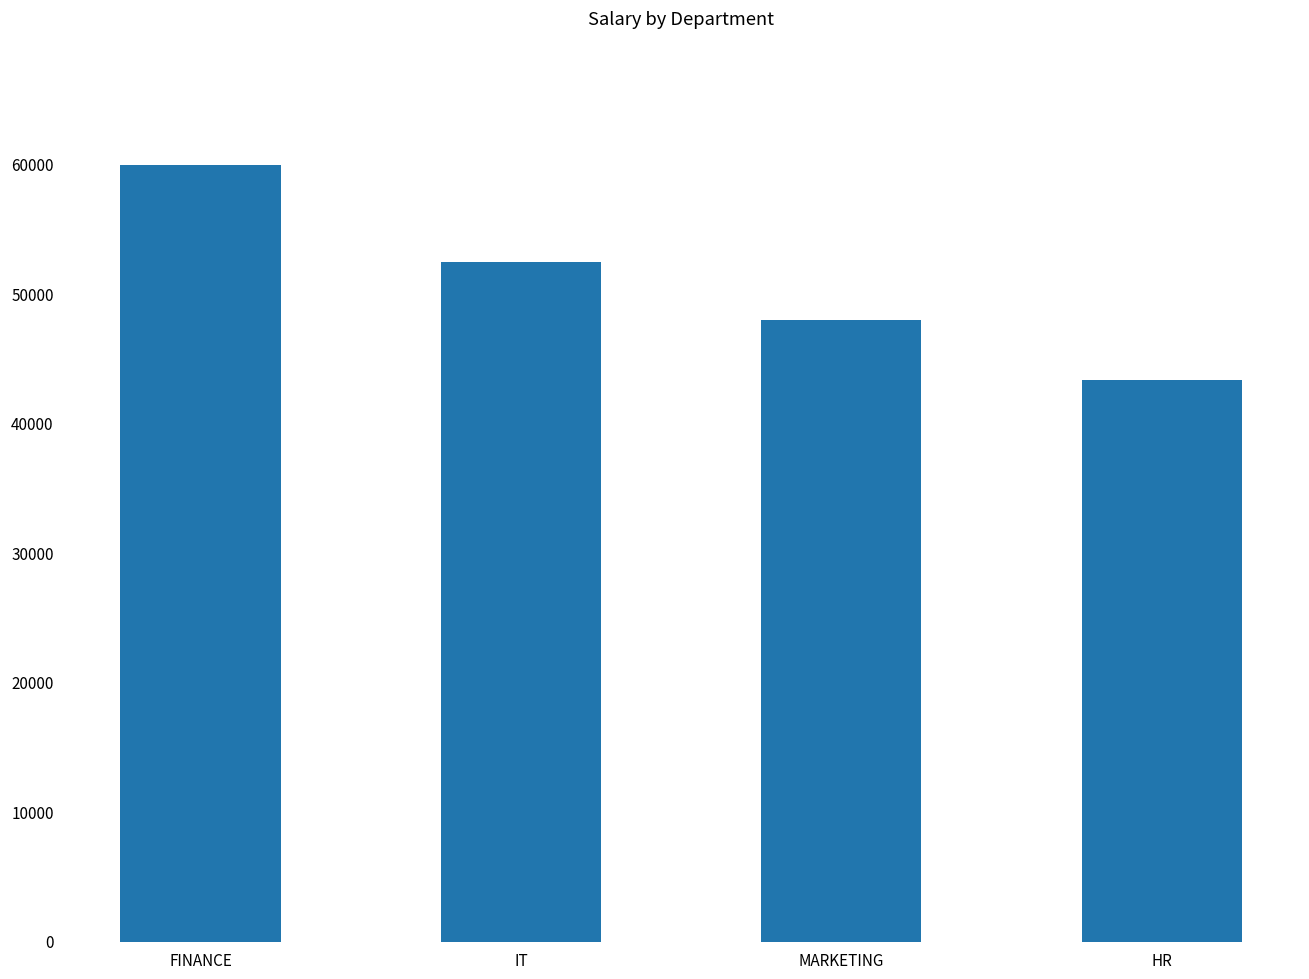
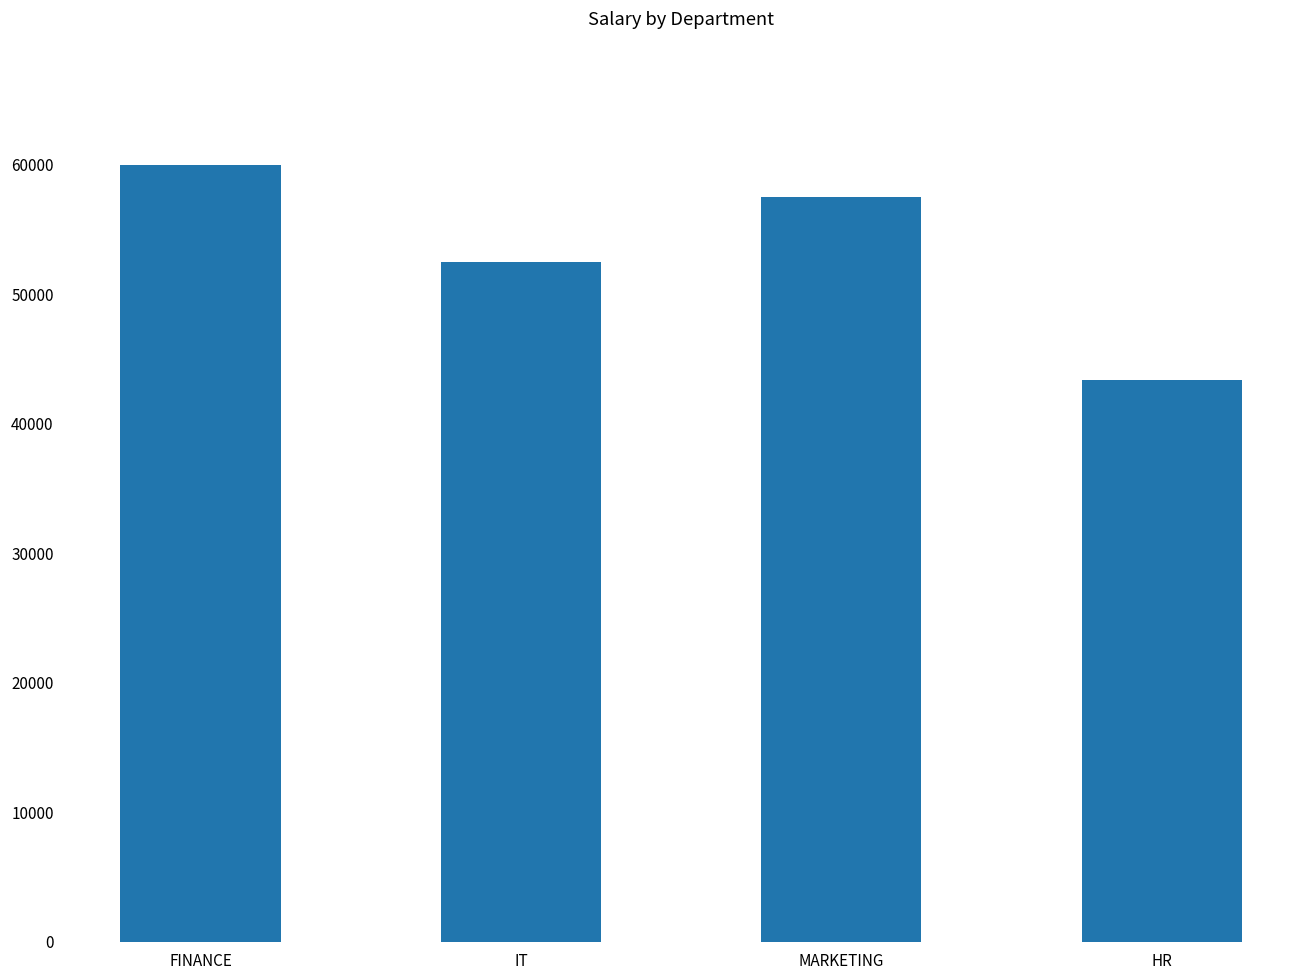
  {
    "FINANCE": 60000,
    "IT": 52500,
-   "MARKETING": 48000,
+   "MARKETING": 57500,
    "HR": 43400
  }
